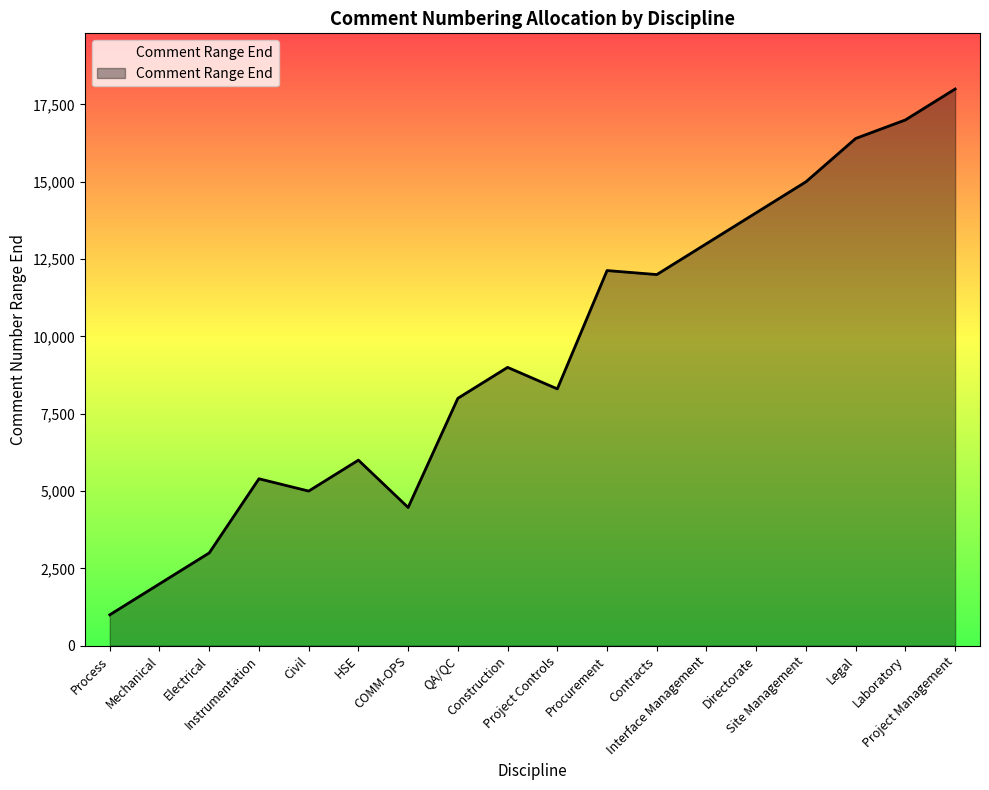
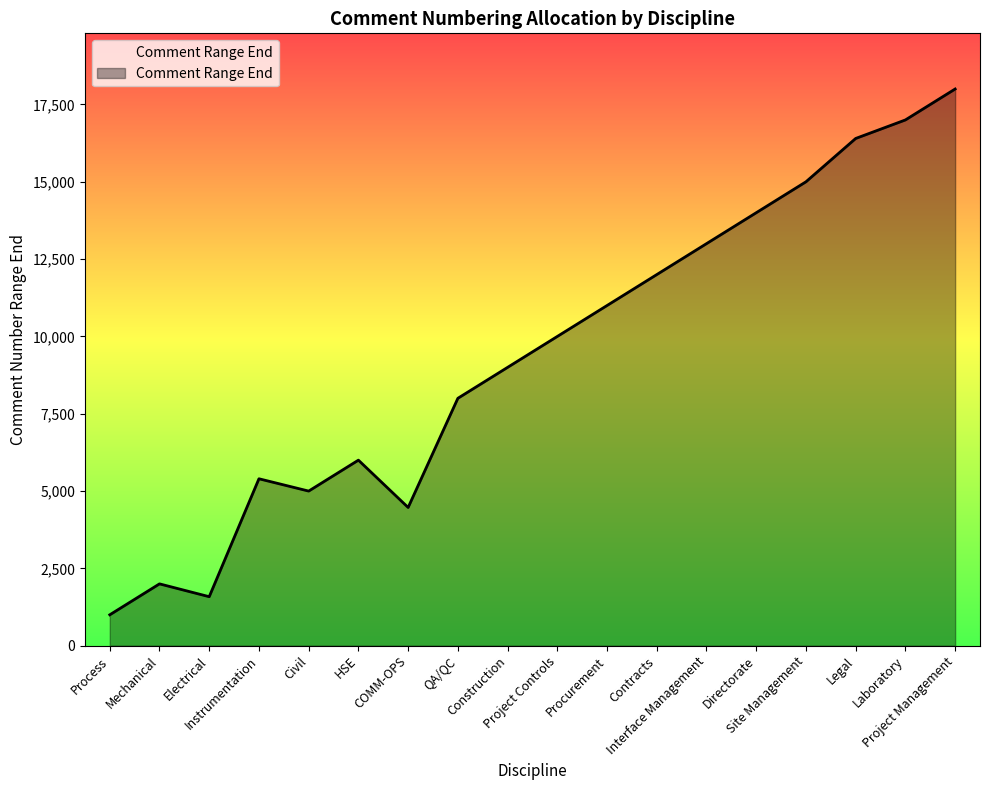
  {
    "Process": "1,000",
    "Mechanical": "2,000",
-   "Electrical": "3,000",
+   "Electrical": "1,600",
    "Instrumentation": "5,400",
    "Civil": "5,000",
    "HSE": "6,000",
    "COMM-OPS": "4,500",
    "QA/QC": "8,000",
    "Construction": "9,000",
-   "Project Controls": "8,300",
-   "Procurement": "12,100",
+   "Project Controls": "10,000",
+   "Procurement": "11,000",
    "Contracts": "12,000",
    "Interface Management": "13,000",
    "Directorate": "14,000",
    "Site Management": "15,000",
    "Legal": "16,400",
    "Laboratory": "17,000",
    "Project Management": "18,000"
  }
